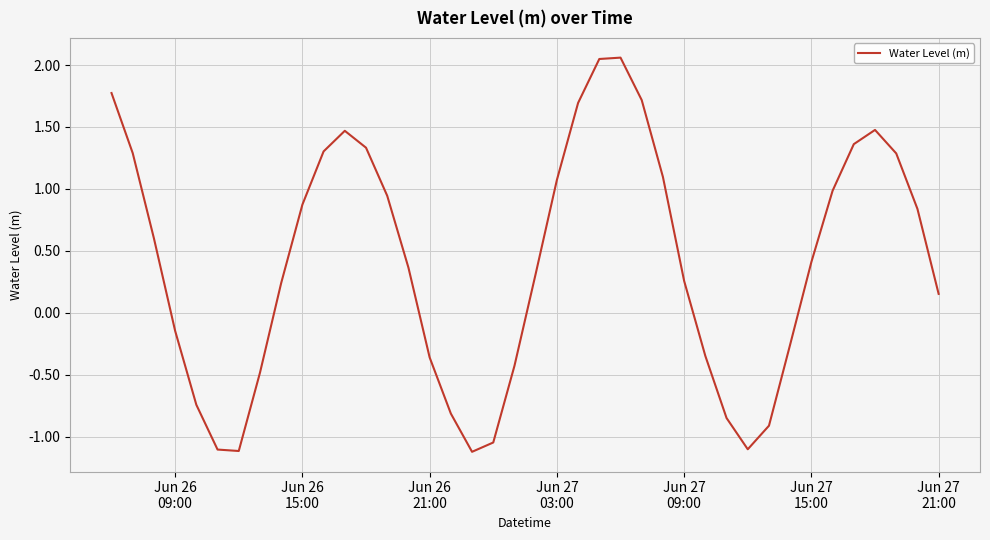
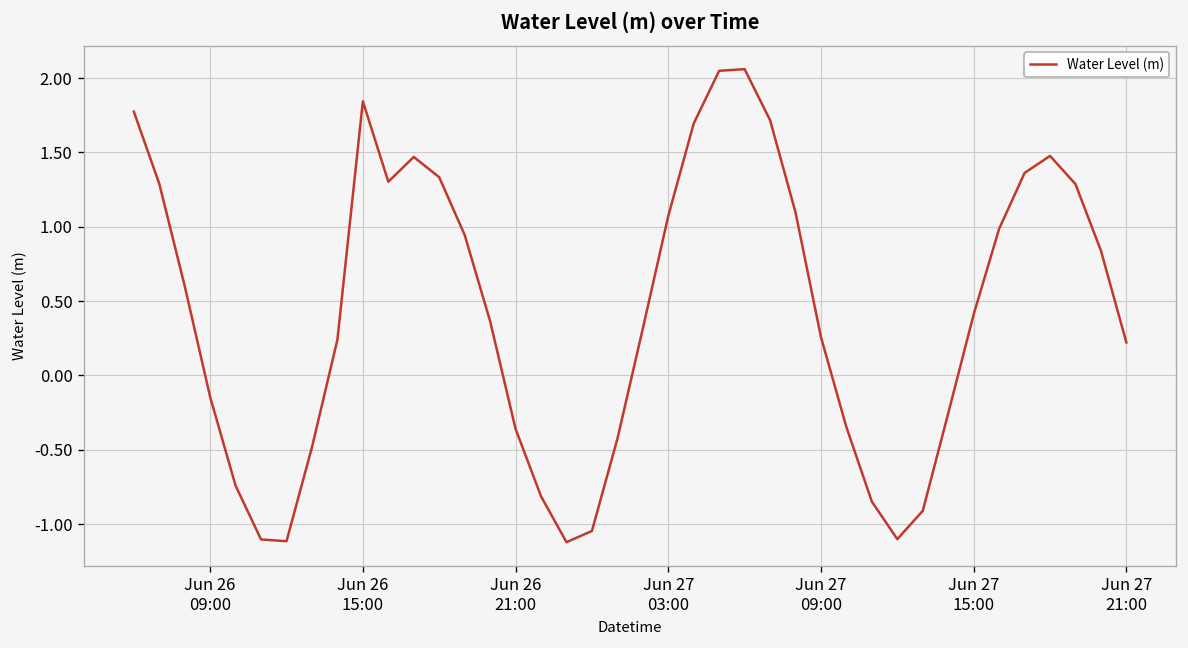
  {
    "Jun 26 09:00": -0.15,
-   "Jun 26 15:00": 0.87,
+   "Jun 26 15:00": 1.84,
    "Jun 26 21:00": -0.36,
    "Jun 27 03:00": 1.07,
    "Jun 27 09:00": 0.26,
    "Jun 27 15:00": 0.41,
-   "Jun 27 21:00": 0.15
+   "Jun 27 21:00": 0.22
  }
